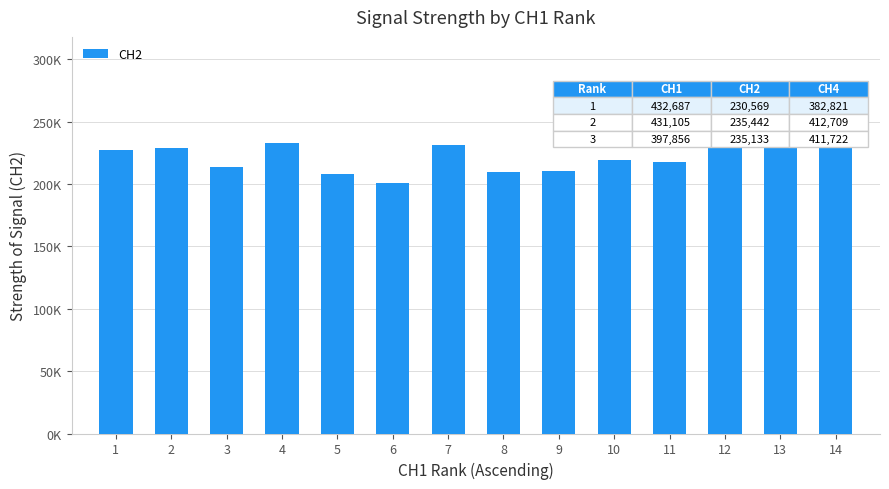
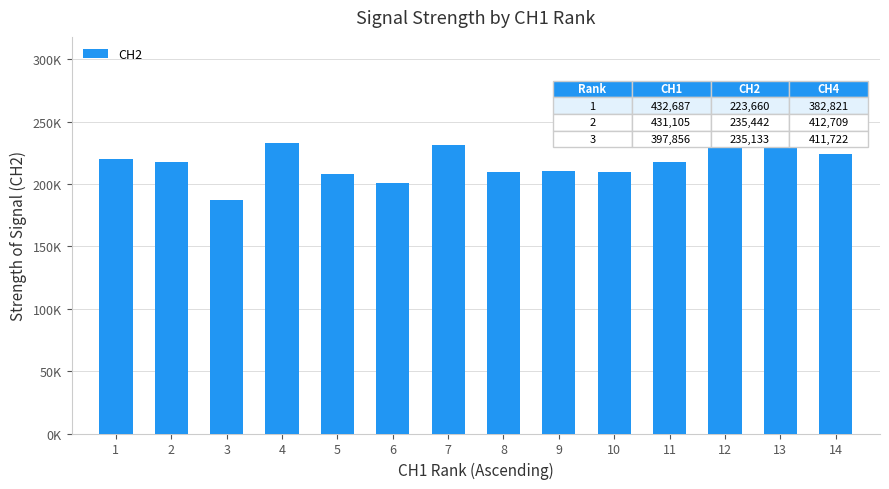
  {
-   "1": "227000",
-   "2": "229000",
-   "3": "214000",
-   "10": "219000",
-   "14": "230,569"
+   "1": "220000",
+   "2": "217000",
+   "3": "187000",
+   "10": "210000",
+   "14": "223,660"
  }
